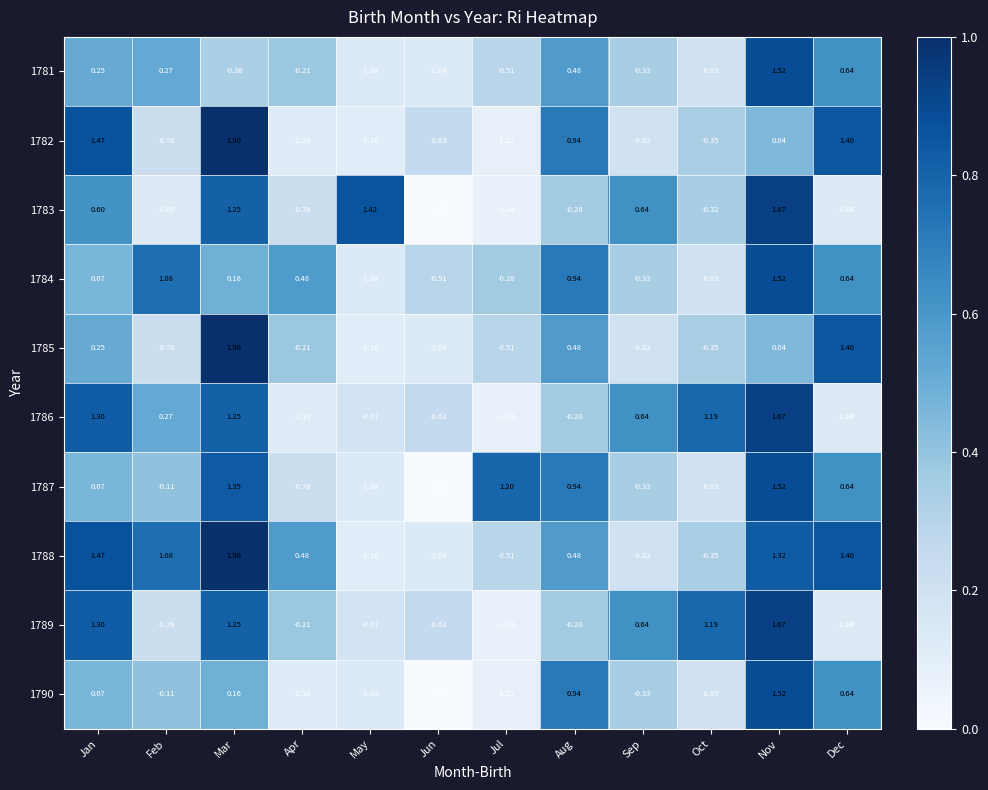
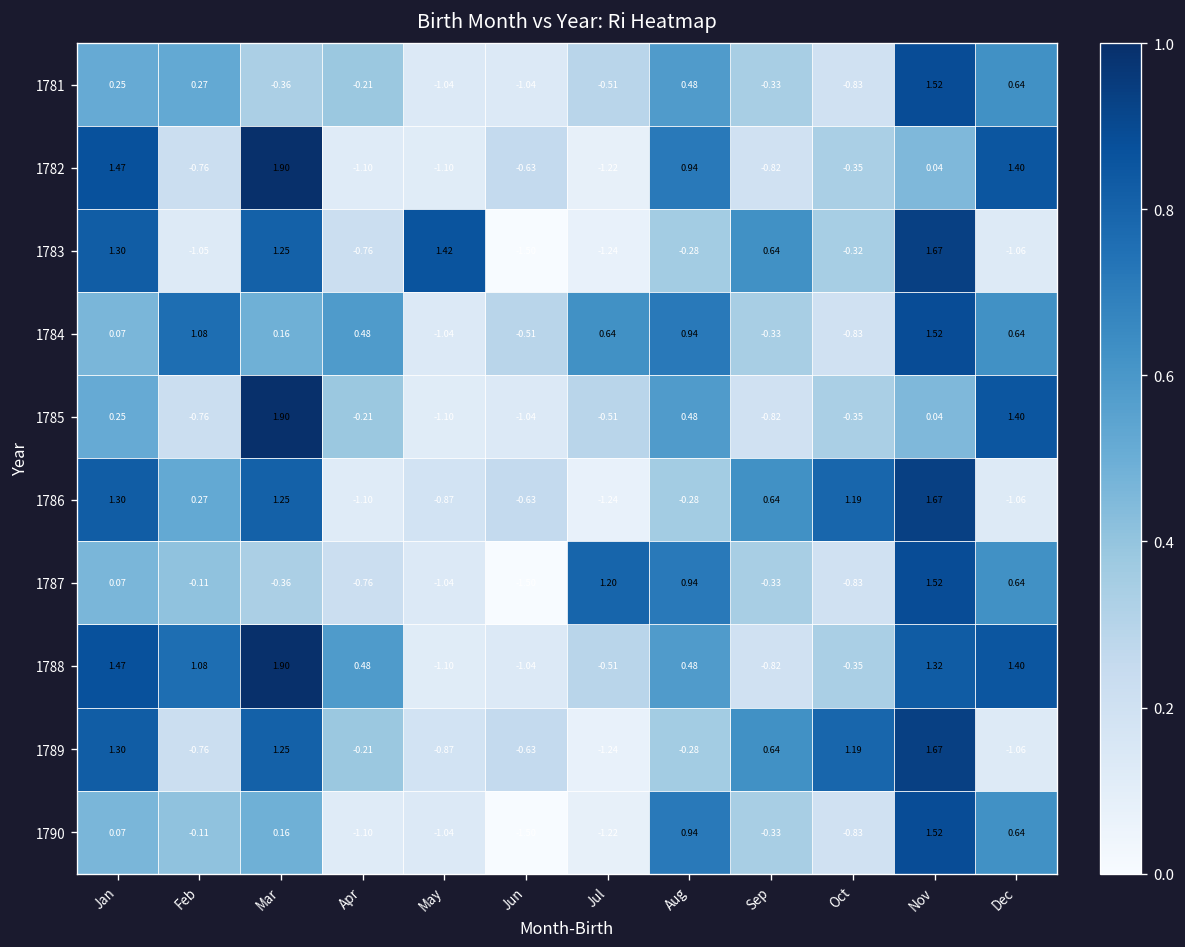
  {
    "1781": {
      "Jan": 0.25,
      "Feb": 0.27,
      "Mar": -0.36,
      "Apr": -0.21,
      "Jul": -0.51,
      "Aug": 0.48,
      "Sep": -0.33,
      "Nov": 1.52,
      "Dec": 0.64
    },
    "1782": {
      "Jan": 1.47,
      "Feb": -0.76,
      "Mar": 1.90,
      "Jun": -0.63,
      "Aug": 0.94,
      "Oct": -0.35,
      "Nov": 0.04,
      "Dec": 1.40
    },
    "1783": {
-     "Jan": 0.60,
+     "Jan": 1.30,
      "Mar": 1.25,
      "Apr": -0.76,
      "May": 1.42,
      "Aug": -0.28,
      "Sep": 0.64,
      "Oct": -0.32,
      "Nov": 1.67
    },
    "1784": {
      "Jan": 0.07,
      "Feb": 1.08,
      "Mar": 0.16,
      "Apr": 0.48,
      "Jun": -0.51,
-     "Jul": -0.28,
+     "Jul": 0.64,
      "Aug": 0.94,
      "Sep": -0.33,
      "Nov": 1.52,
      "Dec": 0.64
    },
    "1785": {
      "Jan": 0.25,
      "Feb": -0.76,
      "Mar": 1.90,
      "Apr": -0.21,
      "Jul": -0.51,
      "Aug": 0.48,
      "Oct": -0.35,
      "Nov": 0.04,
      "Dec": 1.40
    },
    "1786": {
      "Jan": 1.30,
      "Feb": 0.27,
      "Mar": 1.25,
      "Jun": -0.63,
      "Aug": -0.28,
      "Sep": 0.64,
      "Oct": 1.19,
      "Nov": 1.67
    },
    "1787": {
      "Jan": 0.07,
      "Feb": -0.11,
-     "Mar": 1.35,
+     "Mar": -0.36,
      "Apr": -0.76,
      "Jul": 1.20,
      "Aug": 0.94,
      "Sep": -0.33,
      "Nov": 1.52,
      "Dec": 0.64
    },
    "1788": {
      "Jan": 1.47,
      "Feb": 1.08,
      "Mar": 1.90,
      "Apr": 0.48,
      "Jul": -0.51,
      "Aug": 0.48,
      "Oct": -0.35,
      "Nov": 1.32,
      "Dec": 1.40
    },
    "1789": {
      "Jan": 1.30,
      "Feb": -0.76,
      "Mar": 1.25,
      "Apr": -0.21,
      "Jun": -0.63,
      "Aug": -0.28,
      "Sep": 0.64,
      "Oct": 1.19,
      "Nov": 1.67
    },
    "1790": {
      "Jan": 0.07,
      "Feb": -0.11,
      "Mar": 0.16,
      "Aug": 0.94,
      "Sep": -0.33,
      "Nov": 1.52,
      "Dec": 0.64
    }
  }
